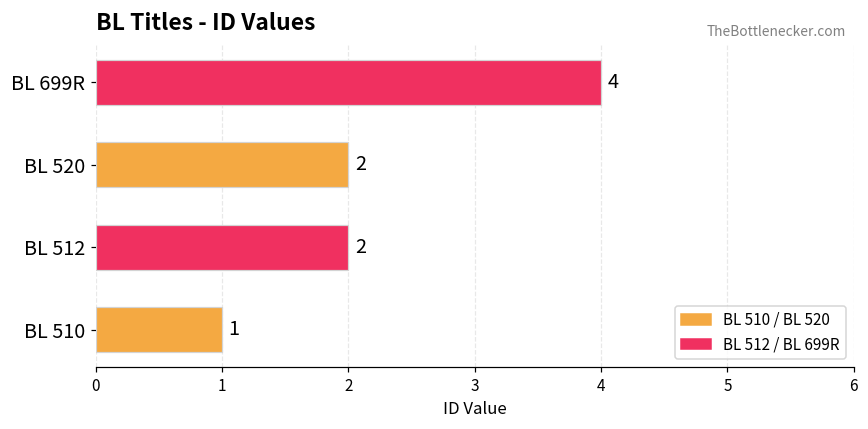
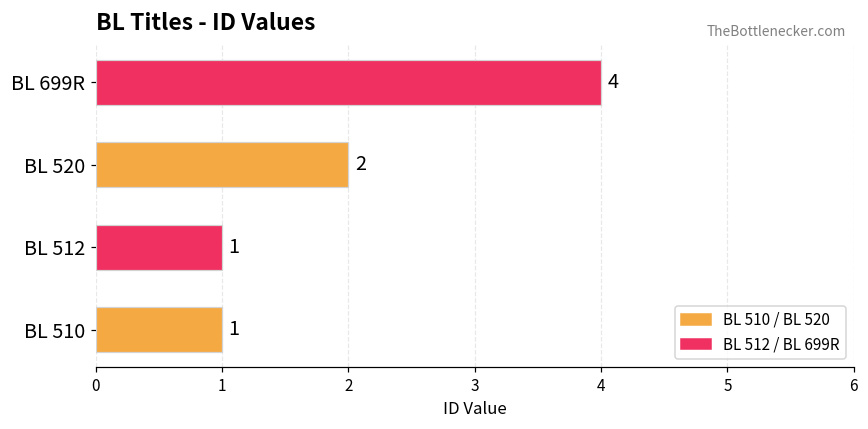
  {
    "BL 699R": 4,
    "BL 520": 2,
-   "BL 512": 2,
+   "BL 512": 1,
    "BL 510": 1
  }
